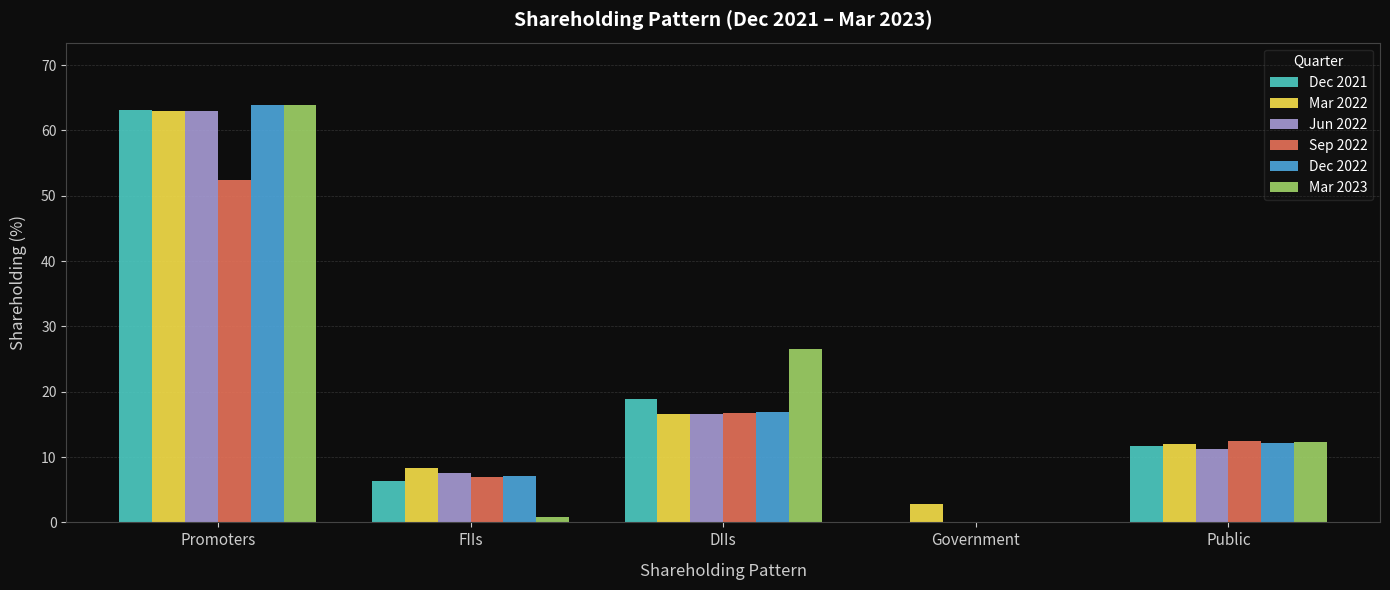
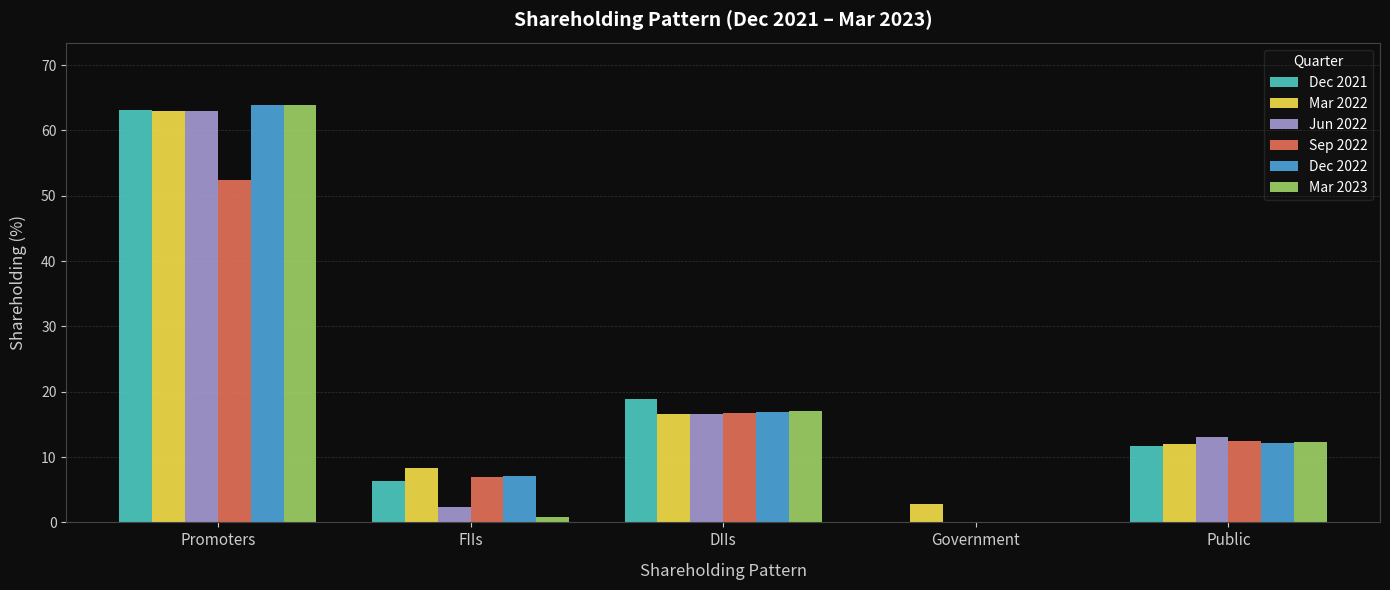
  {
    "Mar 2022": {
      "Promoters": 63,
      "FIIs": 8,
      "DIIs": 17,
      "Government": 3,
      "Public": 12
    },
    "Jun 2022": {
      "Promoters": 63,
-     "FIIs": 8,
+     "FIIs": 2,
      "DIIs": 17,
      "Government": 0,
-     "Public": 11
+     "Public": 13
    },
    "Sep 2022": {
      "Promoters": 52,
      "FIIs": 7,
      "DIIs": 17,
      "Government": 0,
      "Public": 13
    },
    "Mar 2023": {
      "Promoters": 64,
      "FIIs": 1,
-     "DIIs": 27,
+     "DIIs": 17,
      "Government": 0,
      "Public": 12
    }
  }
